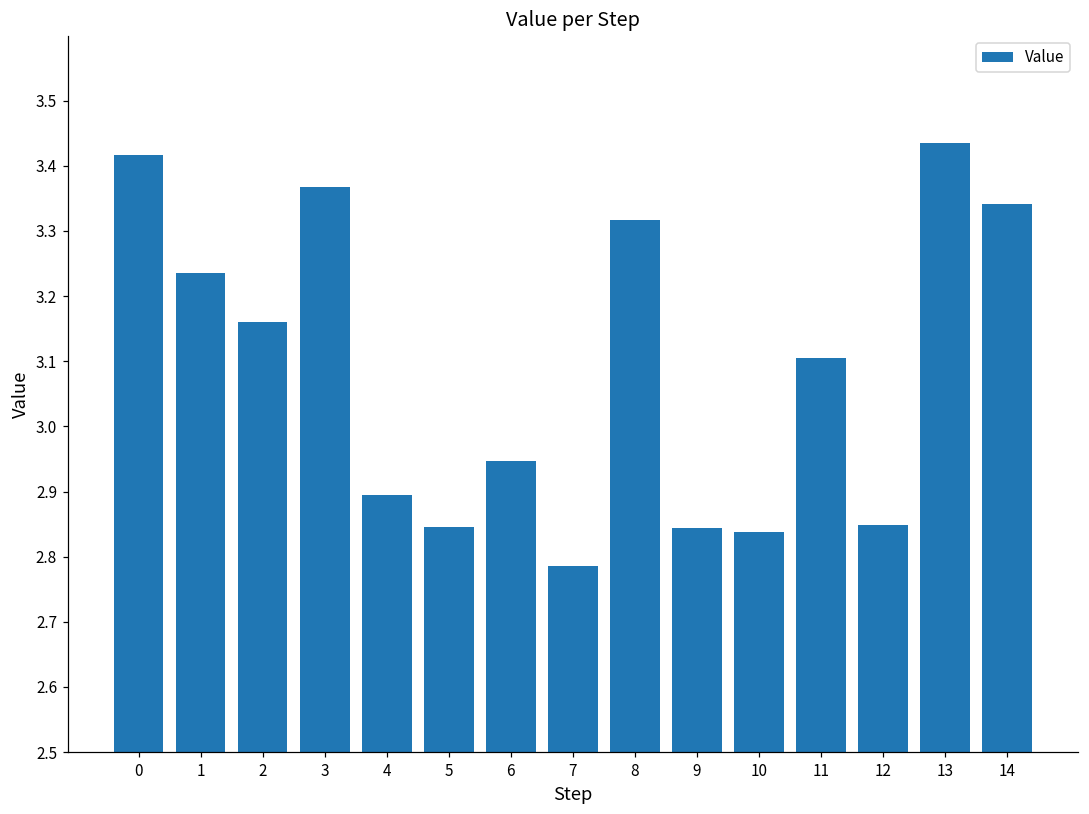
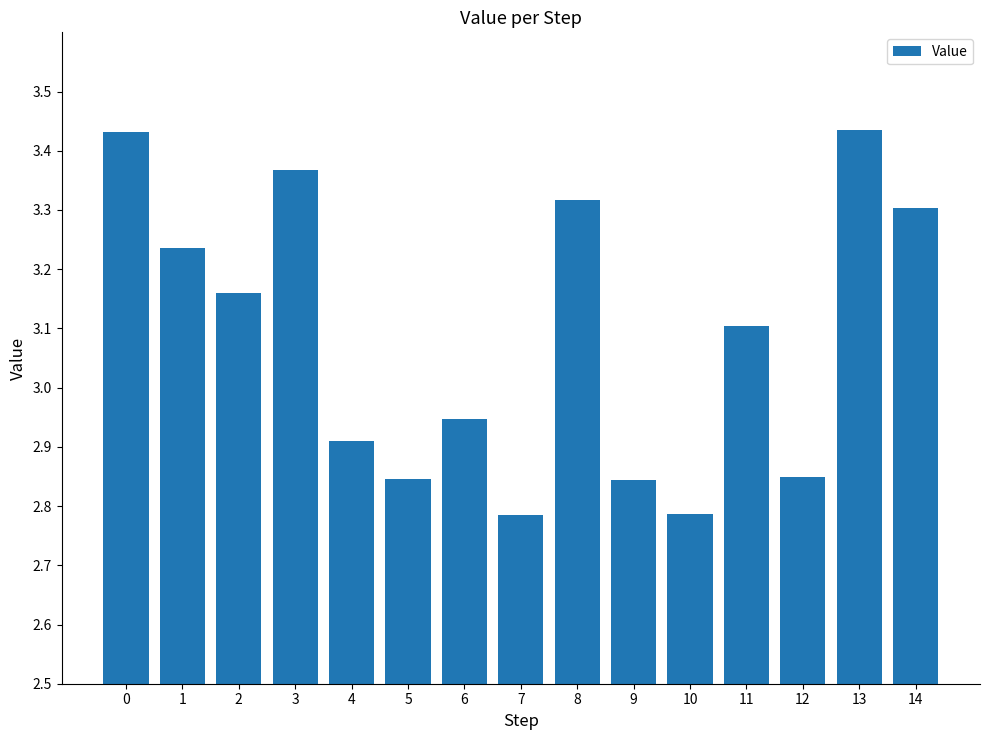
  {
-   "0": 3.42,
+   "0": 3.43,
    "1": 3.24,
    "2": 3.16,
    "3": 3.37,
-   "4": 2.89,
+   "4": 2.91,
    "5": 2.85,
    "6": 2.95,
    "7": 2.79,
    "8": 3.32,
    "9": 2.84,
-   "10": 2.84,
+   "10": 2.79,
    "11": 3.10,
    "12": 2.85,
    "13": 3.44,
-   "14": 3.34
+   "14": 3.30
  }
